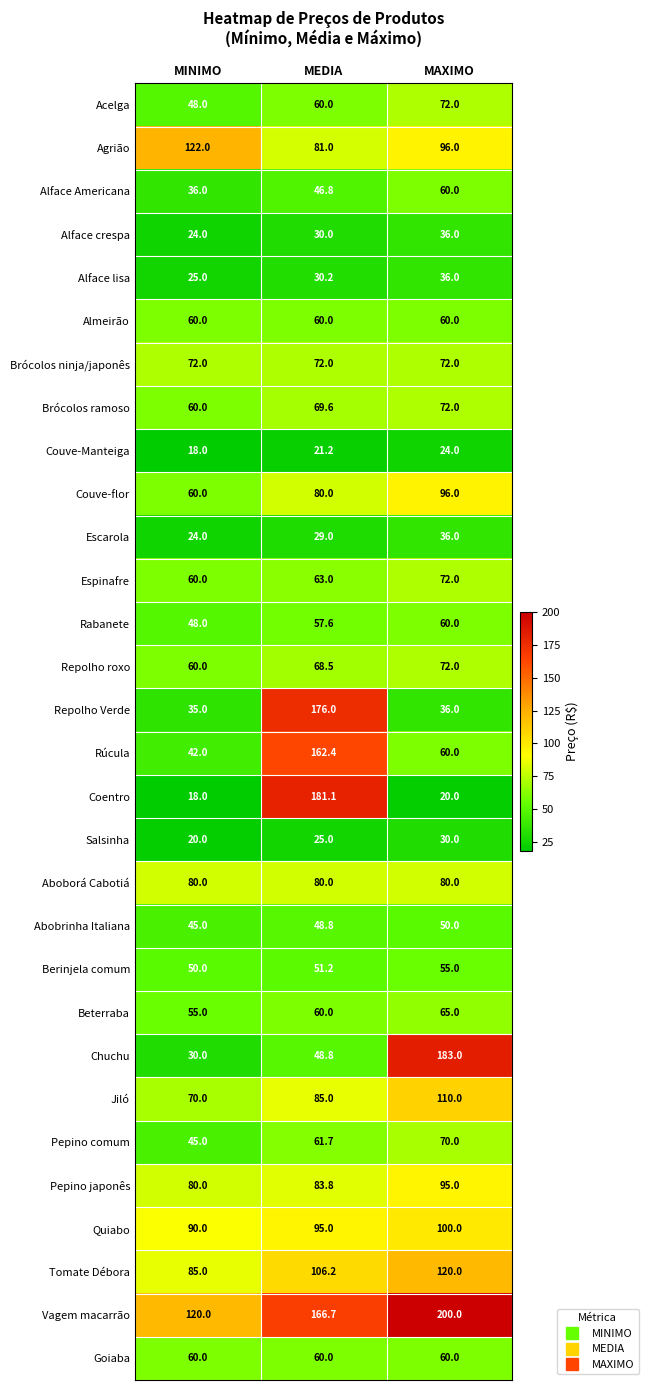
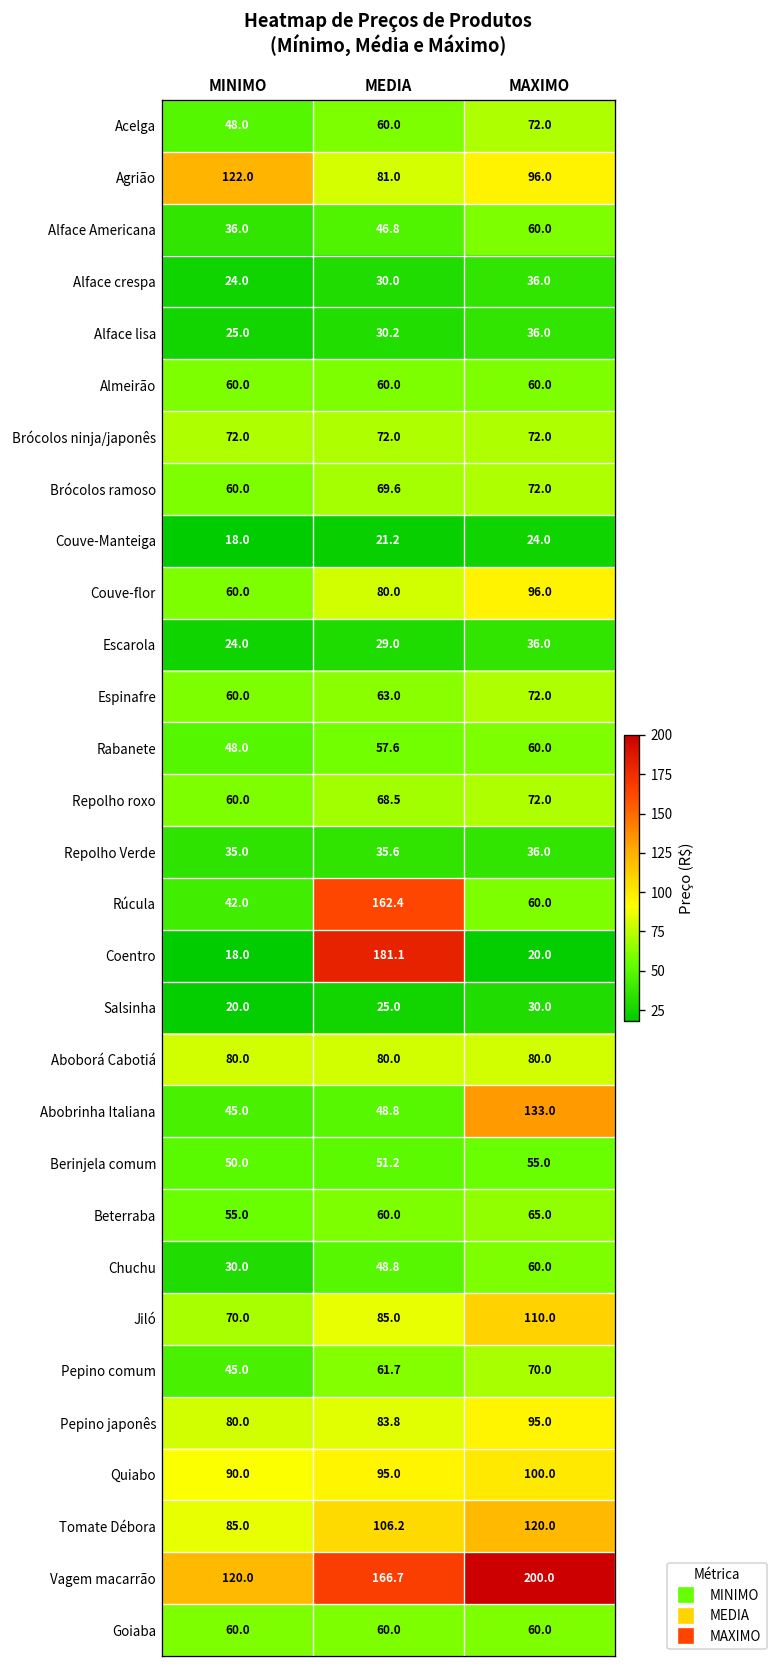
  {
    "Acelga": {
      "MINIMO": 48.0,
      "MEDIA": 60.0,
      "MAXIMO": 72.0
    },
    "Agrião": {
      "MINIMO": 122.0,
      "MEDIA": 81.0,
      "MAXIMO": 96.0
    },
    "Alface Americana": {
      "MINIMO": 36.0,
      "MEDIA": 46.8,
      "MAXIMO": 60.0
    },
    "Alface crespa": {
      "MINIMO": 24.0,
      "MEDIA": 30.0,
      "MAXIMO": 36.0
    },
    "Alface lisa": {
      "MINIMO": 25.0,
      "MEDIA": 30.2,
      "MAXIMO": 36.0
    },
    "Almeirão": {
      "MINIMO": 60.0,
      "MEDIA": 60.0,
      "MAXIMO": 60.0
    },
    "Brócolos ninja/japonês": {
      "MINIMO": 72.0,
      "MEDIA": 72.0,
      "MAXIMO": 72.0
    },
    "Brócolos ramoso": {
      "MINIMO": 60.0,
      "MEDIA": 69.6,
      "MAXIMO": 72.0
    },
    "Couve-Manteiga": {
      "MINIMO": 18.0,
      "MEDIA": 21.2,
      "MAXIMO": 24.0
    },
    "Couve-flor": {
      "MINIMO": 60.0,
      "MEDIA": 80.0,
      "MAXIMO": 96.0
    },
    "Escarola": {
      "MINIMO": 24.0,
      "MEDIA": 29.0,
      "MAXIMO": 36.0
    },
    "Espinafre": {
      "MINIMO": 60.0,
      "MEDIA": 63.0,
      "MAXIMO": 72.0
    },
    "Rabanete": {
      "MINIMO": 48.0,
      "MEDIA": 57.6,
      "MAXIMO": 60.0
    },
    "Repolho roxo": {
      "MINIMO": 60.0,
      "MEDIA": 68.5,
      "MAXIMO": 72.0
    },
    "Repolho Verde": {
      "MINIMO": 35.0,
-     "MEDIA": 176.0,
+     "MEDIA": 35.6,
      "MAXIMO": 36.0
    },
    "Rúcula": {
      "MINIMO": 42.0,
      "MEDIA": 162.4,
      "MAXIMO": 60.0
    },
    "Coentro": {
      "MINIMO": 18.0,
      "MEDIA": 181.1,
      "MAXIMO": 20.0
    },
    "Salsinha": {
      "MINIMO": 20.0,
      "MEDIA": 25.0,
      "MAXIMO": 30.0
    },
    "Aboborá Cabotiá": {
      "MINIMO": 80.0,
      "MEDIA": 80.0,
      "MAXIMO": 80.0
    },
    "Abobrinha Italiana": {
      "MINIMO": 45.0,
      "MEDIA": 48.8,
-     "MAXIMO": 50.0
+     "MAXIMO": 133.0
    },
    "Berinjela comum": {
      "MINIMO": 50.0,
      "MEDIA": 51.2,
      "MAXIMO": 55.0
    },
    "Beterraba": {
      "MINIMO": 55.0,
      "MEDIA": 60.0,
      "MAXIMO": 65.0
    },
    "Chuchu": {
      "MINIMO": 30.0,
      "MEDIA": 48.8,
-     "MAXIMO": 183.0
+     "MAXIMO": 60.0
    },
    "Jiló": {
      "MINIMO": 70.0,
      "MEDIA": 85.0,
      "MAXIMO": 110.0
    },
    "Pepino comum": {
      "MINIMO": 45.0,
      "MEDIA": 61.7,
      "MAXIMO": 70.0
    },
    "Pepino japonês": {
      "MINIMO": 80.0,
      "MEDIA": 83.8,
      "MAXIMO": 95.0
    },
    "Quiabo": {
      "MINIMO": 90.0,
      "MEDIA": 95.0,
      "MAXIMO": 100.0
    },
    "Tomate Débora": {
      "MINIMO": 85.0,
      "MEDIA": 106.2,
      "MAXIMO": 120.0
    },
    "Vagem macarrão": {
      "MINIMO": 120.0,
      "MEDIA": 166.7,
      "MAXIMO": 200.0
    },
    "Goiaba": {
      "MINIMO": 60.0,
      "MEDIA": 60.0,
      "MAXIMO": 60.0
    }
  }
